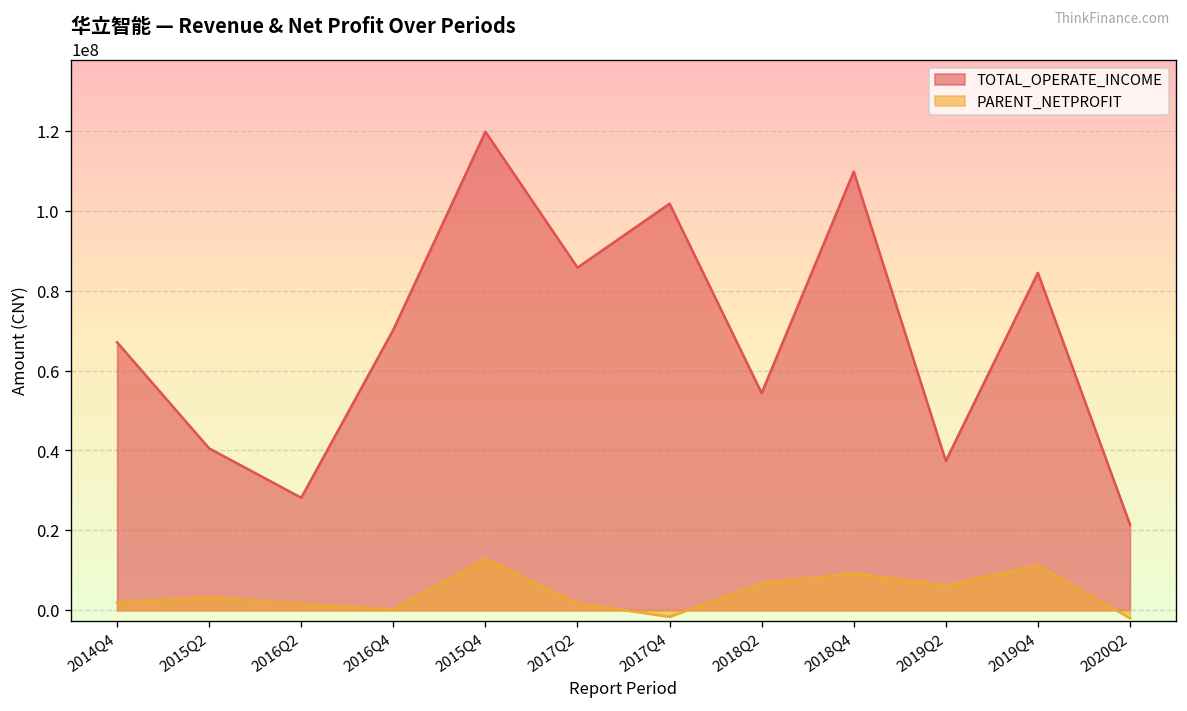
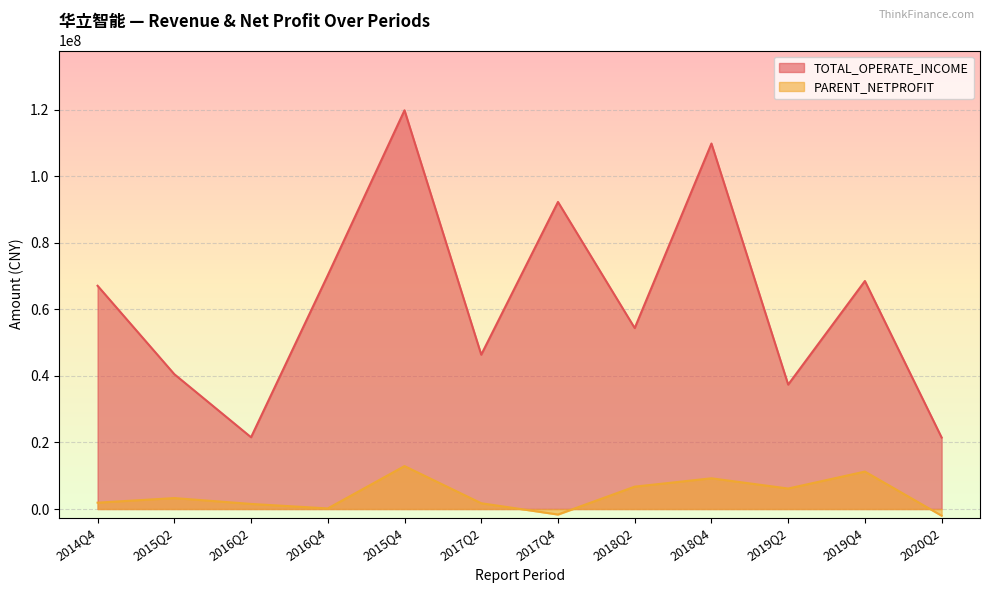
  {
    "TOTAL_OPERATE_INCOME": {
      "2014Q4": 67000000,
      "2015Q2": 41000000,
-     "2016Q2": 28000000,
+     "2016Q2": 22000000,
      "2016Q4": 70000000,
      "2015Q4": 120000000,
-     "2017Q2": 86000000,
-     "2017Q4": 102000000,
+     "2017Q2": 46000000,
+     "2017Q4": 92000000,
      "2018Q2": 54000000,
      "2018Q4": 110000000,
      "2019Q2": 37000000,
-     "2019Q4": 84000000,
+     "2019Q4": 69000000,
      "2020Q2": 21000000
    }
  }
